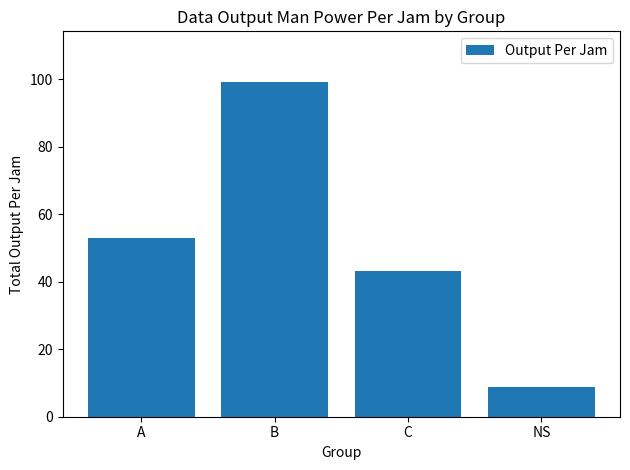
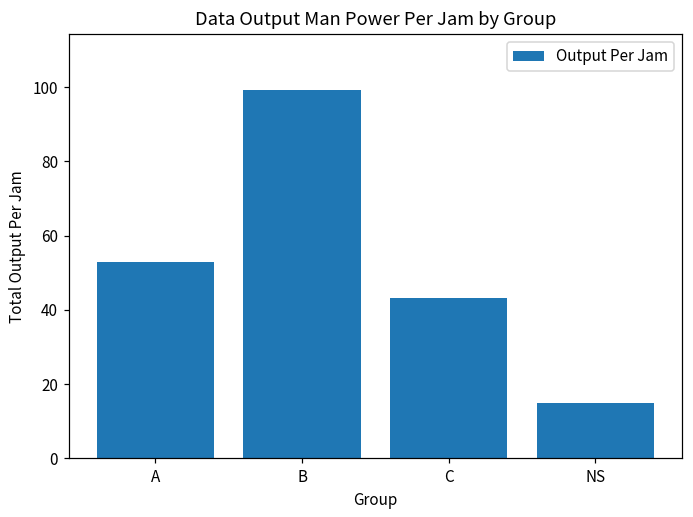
  {
    "A": 53,
    "B": 99,
    "C": 43,
-   "NS": 9
+   "NS": 15
  }
